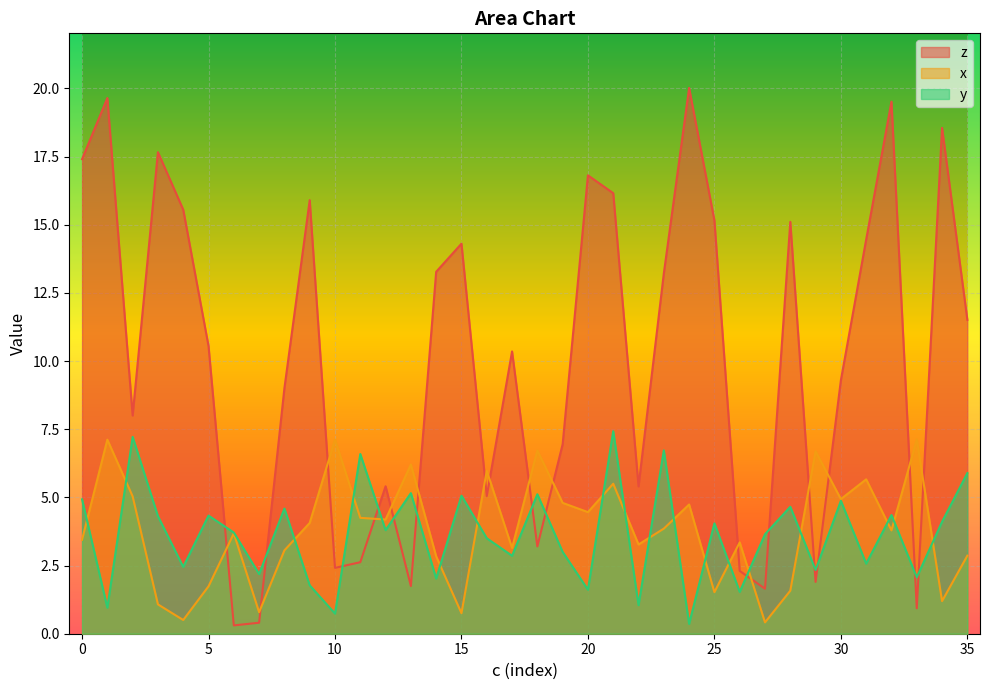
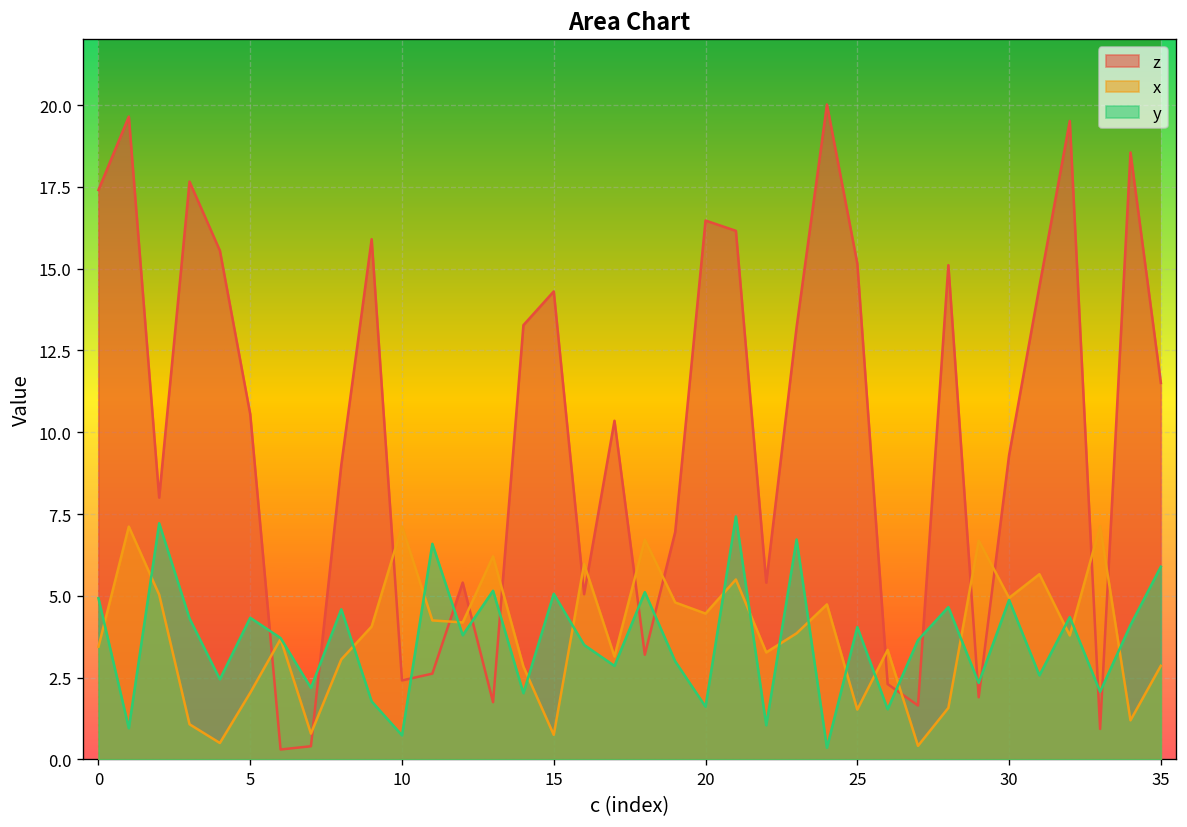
  {
    "z": {
      "0": 17.4,
      "5": 10.6,
      "10": 2.4,
      "15": 14.3,
-     "20": 16.8,
+     "20": 16.5,
      "25": 15.2,
      "30": 9.3,
      "35": 11.5
    },
    "x": {
      "0": 3.4,
-     "5": 1.7,
+     "5": 2.0,
      "10": 7.1,
      "15": 0.8,
      "20": 4.5,
      "25": 1.5,
      "35": 2.9
    },
    "y": {
      "0": 4.9,
      "5": 4.3,
      "10": 0.7,
      "15": 5.1,
      "20": 1.6,
      "25": 4.0,
      "35": 5.9
    }
  }
